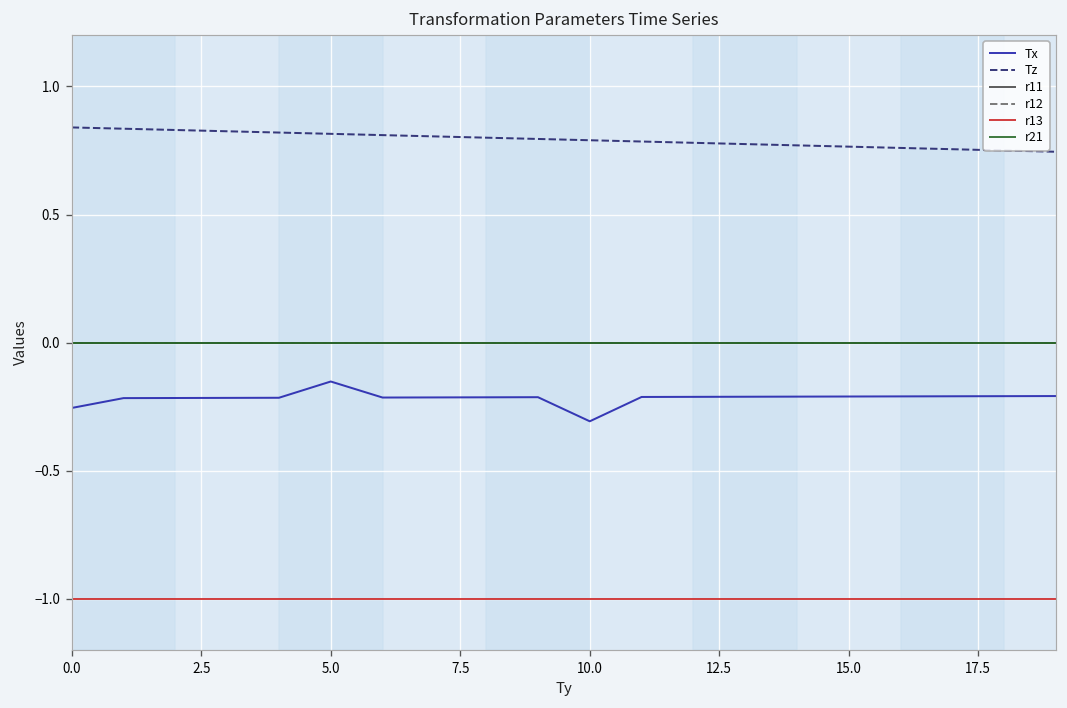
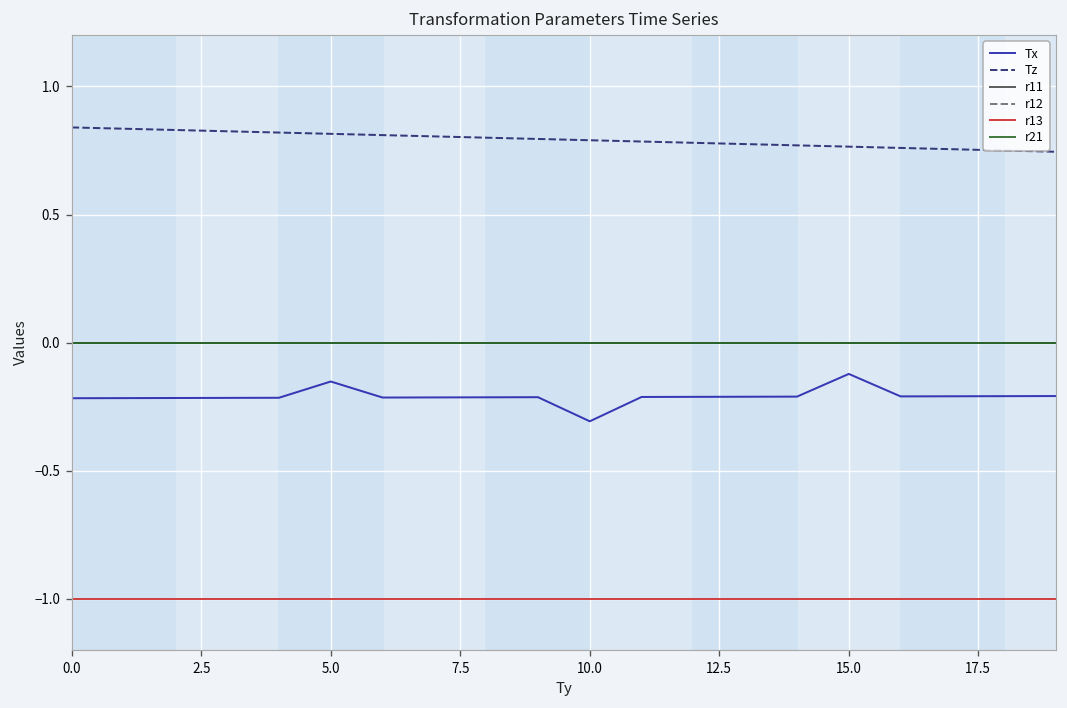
  {
    "Tx": {
-     "0.0": -0.26,
+     "0.0": -0.22,
      "5.0": -0.15,
      "10.0": -0.31,
-     "15.0": -0.21
+     "15.0": -0.12
    },
    "Tz": {
      "0.0": 0.84,
      "5.0": 0.82,
      "10.0": 0.79,
      "15.0": 0.76
    },
    "r21": {
      "0.0": 0.00,
      "5.0": 0.00,
      "10.0": 0.00,
      "15.0": 0.00
    },
    "r13": {
      "0.0": -1.00,
      "5.0": -1.00,
      "10.0": -1.00,
      "15.0": -1.00
    }
  }
